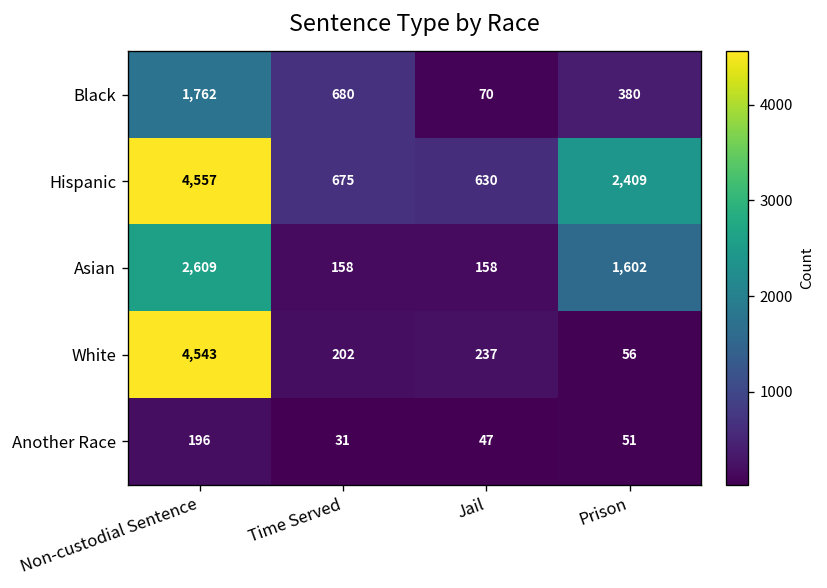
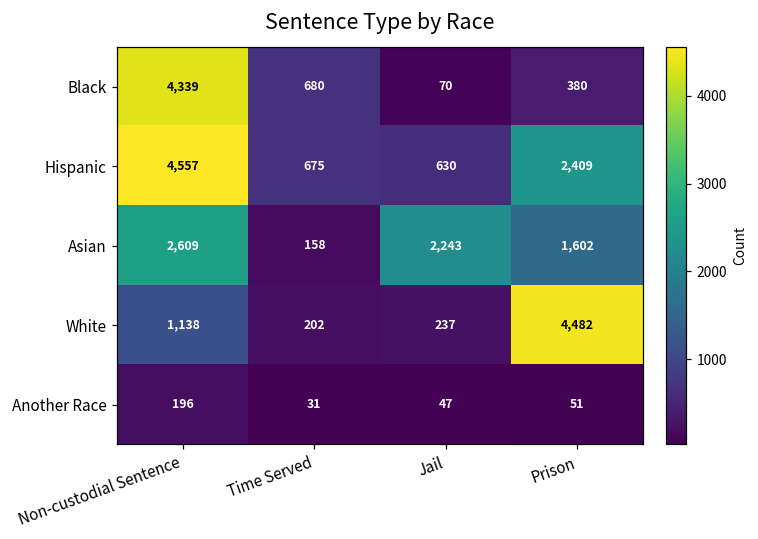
  {
    "Black": {
-     "Non-custodial Sentence": "1,762",
+     "Non-custodial Sentence": "4,339",
      "Time Served": "680",
      "Jail": "70",
      "Prison": "380"
    },
    "Hispanic": {
      "Non-custodial Sentence": "4,557",
      "Time Served": "675",
      "Jail": "630",
      "Prison": "2,409"
    },
    "Asian": {
      "Non-custodial Sentence": "2,609",
      "Time Served": "158",
-     "Jail": "158",
+     "Jail": "2,243",
      "Prison": "1,602"
    },
    "White": {
-     "Non-custodial Sentence": "4,543",
+     "Non-custodial Sentence": "1,138",
      "Time Served": "202",
      "Jail": "237",
-     "Prison": "56"
+     "Prison": "4,482"
    },
    "Another Race": {
      "Non-custodial Sentence": "196",
      "Time Served": "31",
      "Jail": "47",
      "Prison": "51"
    }
  }
